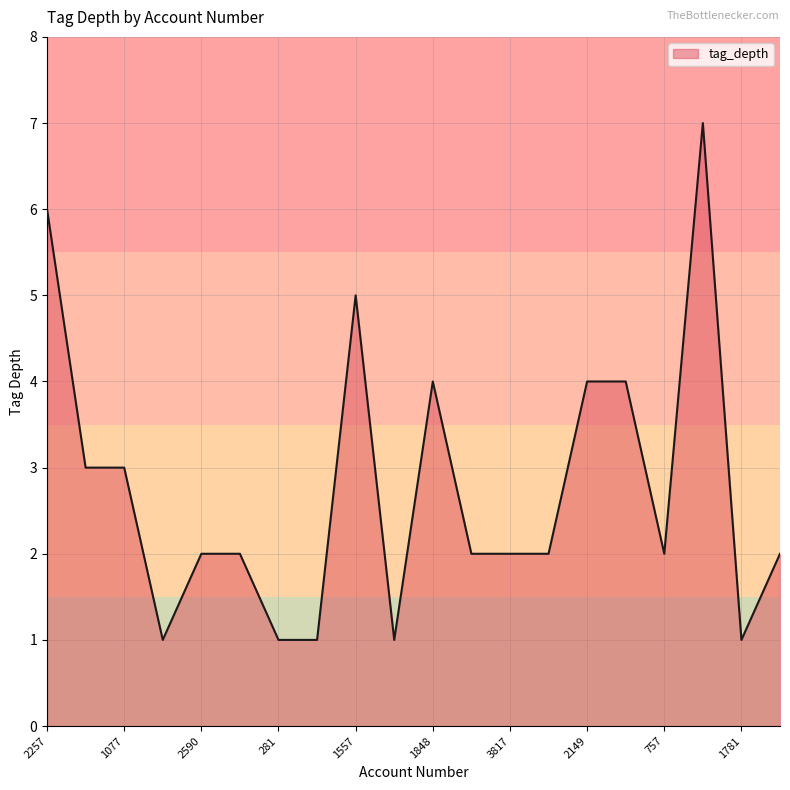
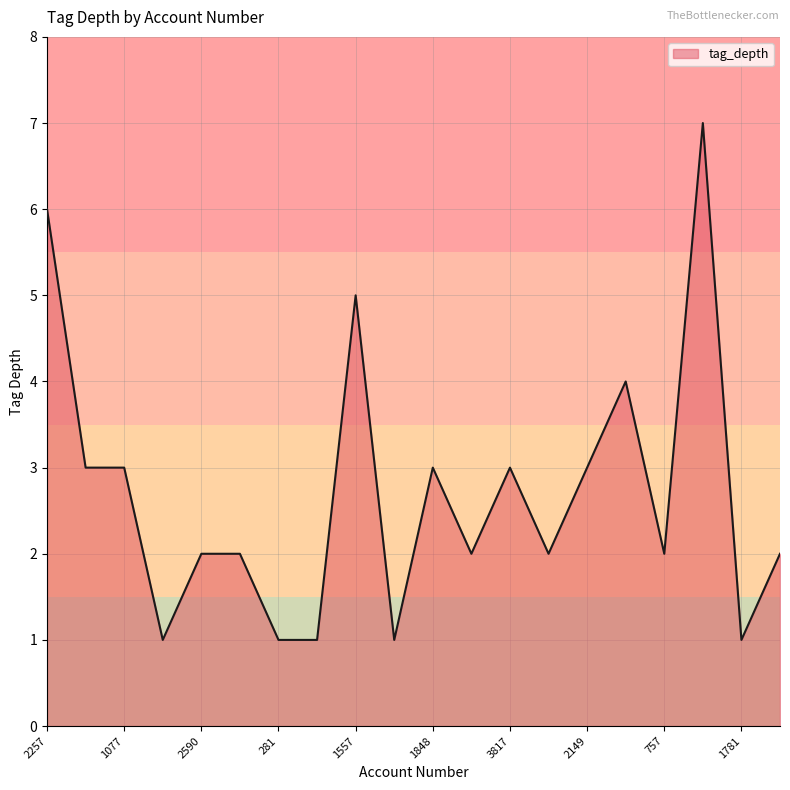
  {
    "2257": 6,
    "1077": 3,
    "2590": 2,
    "281": 1,
    "1557": 5,
-   "1848": 4,
-   "3817": 2,
-   "2149": 4,
+   "1848": 3,
+   "3817": 3,
+   "2149": 3,
    "757": 2,
    "1781": 1
  }
